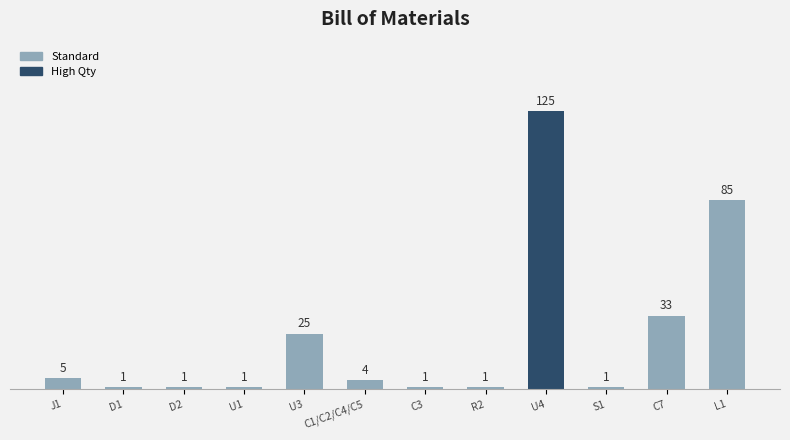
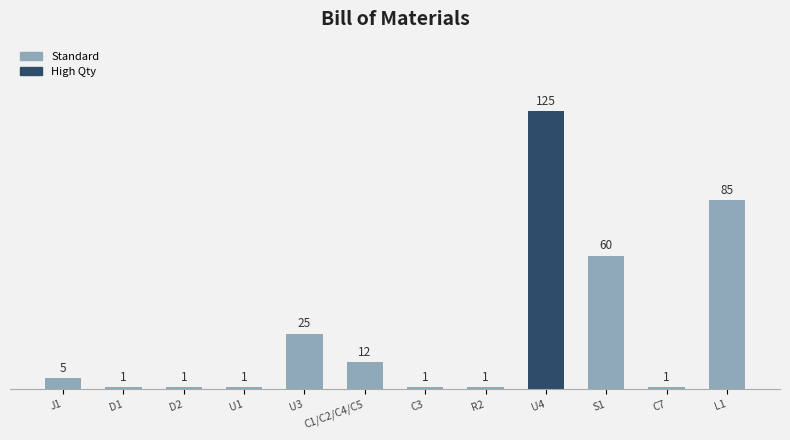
  {
    "J1": 5,
    "D1": 1,
    "D2": 1,
    "U1": 1,
    "U3": 25,
-   "C1/C2/C4/C5": 4,
+   "C1/C2/C4/C5": 12,
    "C3": 1,
    "R2": 1,
    "U4": 125,
-   "S1": 1,
-   "C7": 33,
+   "S1": 60,
+   "C7": 1,
    "L1": 85
  }
